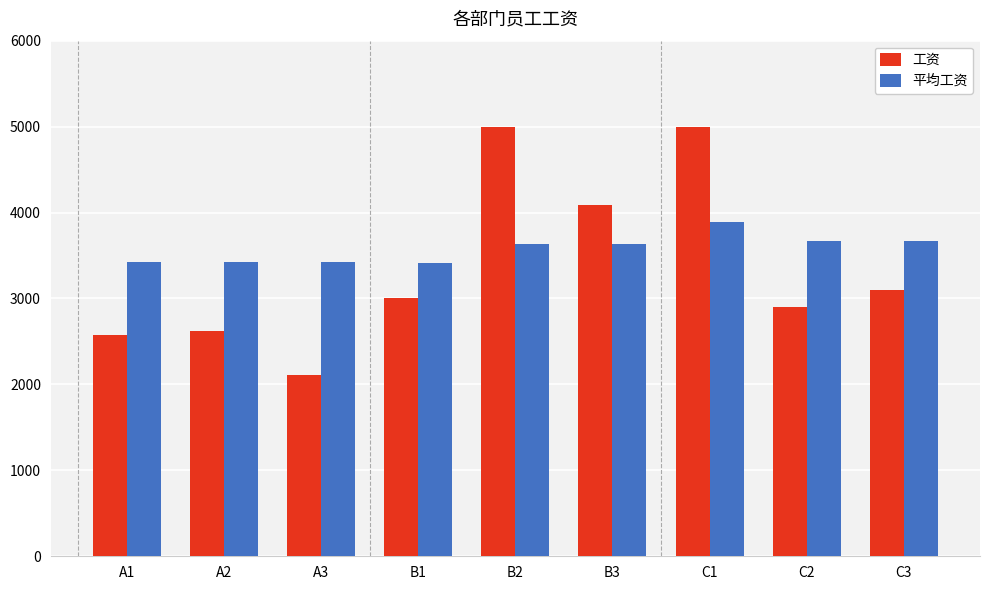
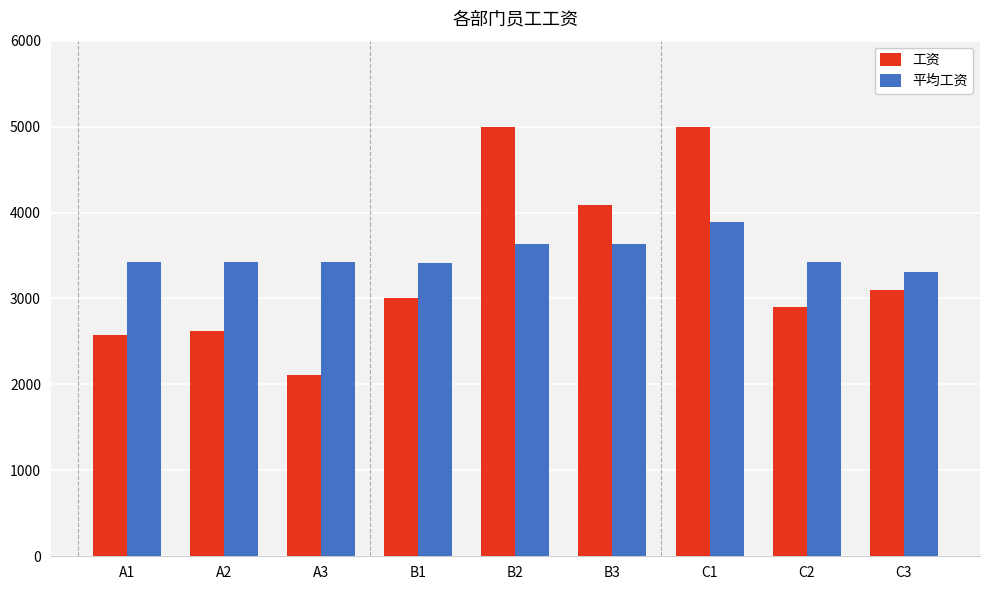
  {
    "工资": {
      "A1": 2600,
      "A2": 2600,
      "A3": 2100,
      "B1": 3000,
      "B2": 5000,
      "B3": 4100,
      "C1": 5000,
      "C2": 2900,
      "C3": 3100
    },
    "平均工资": {
      "A1": 3400,
      "A2": 3400,
      "A3": 3400,
      "B1": 3400,
      "B2": 3600,
      "B3": 3600,
      "C1": 3900,
-     "C2": 3700,
-     "C3": 3700
+     "C2": 3400,
+     "C3": 3300
    }
  }
